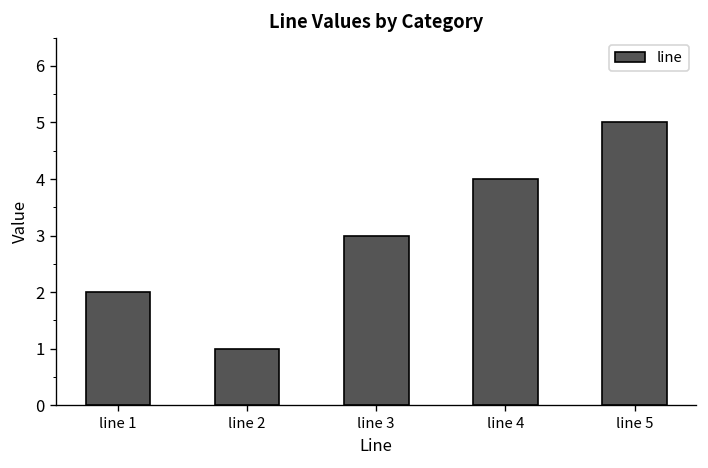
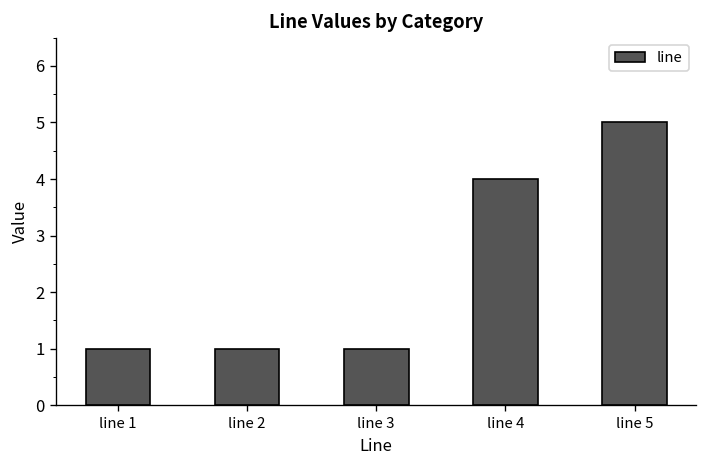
  {
-   "line 1": 2,
+   "line 1": 1,
    "line 2": 1,
-   "line 3": 3,
+   "line 3": 1,
    "line 4": 4,
    "line 5": 5
  }
